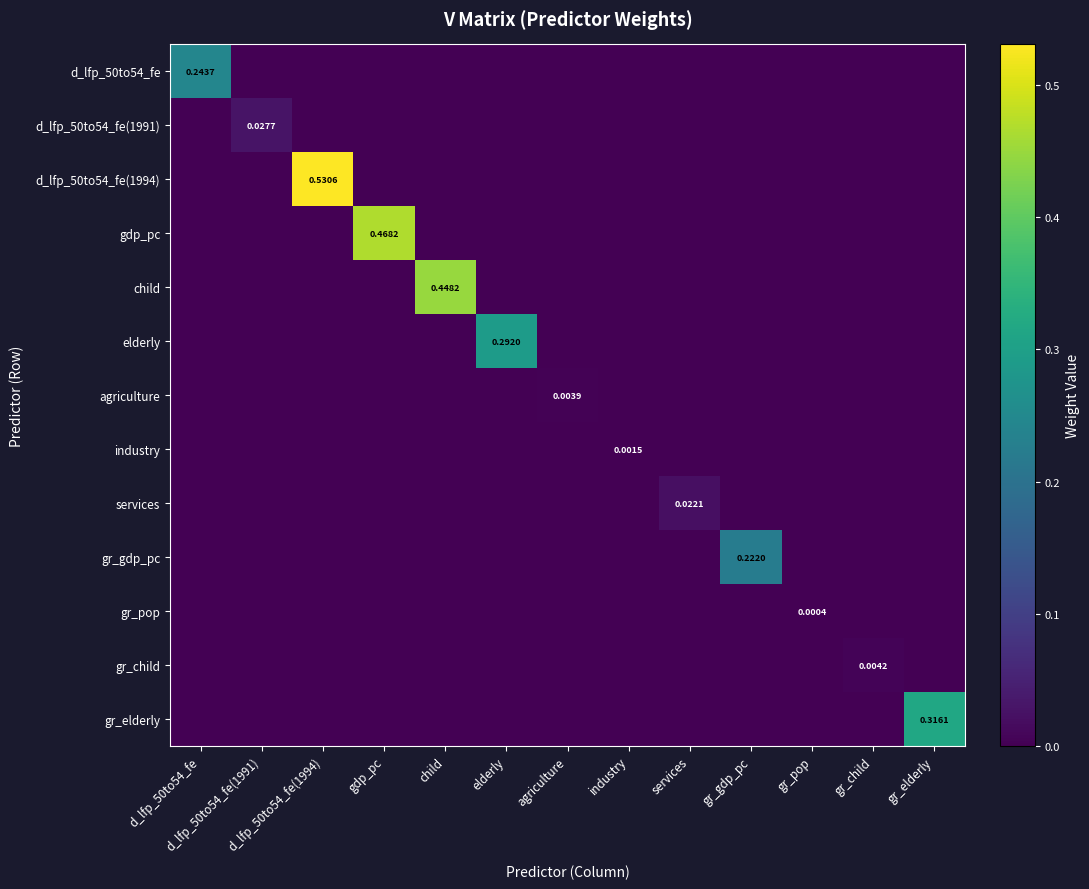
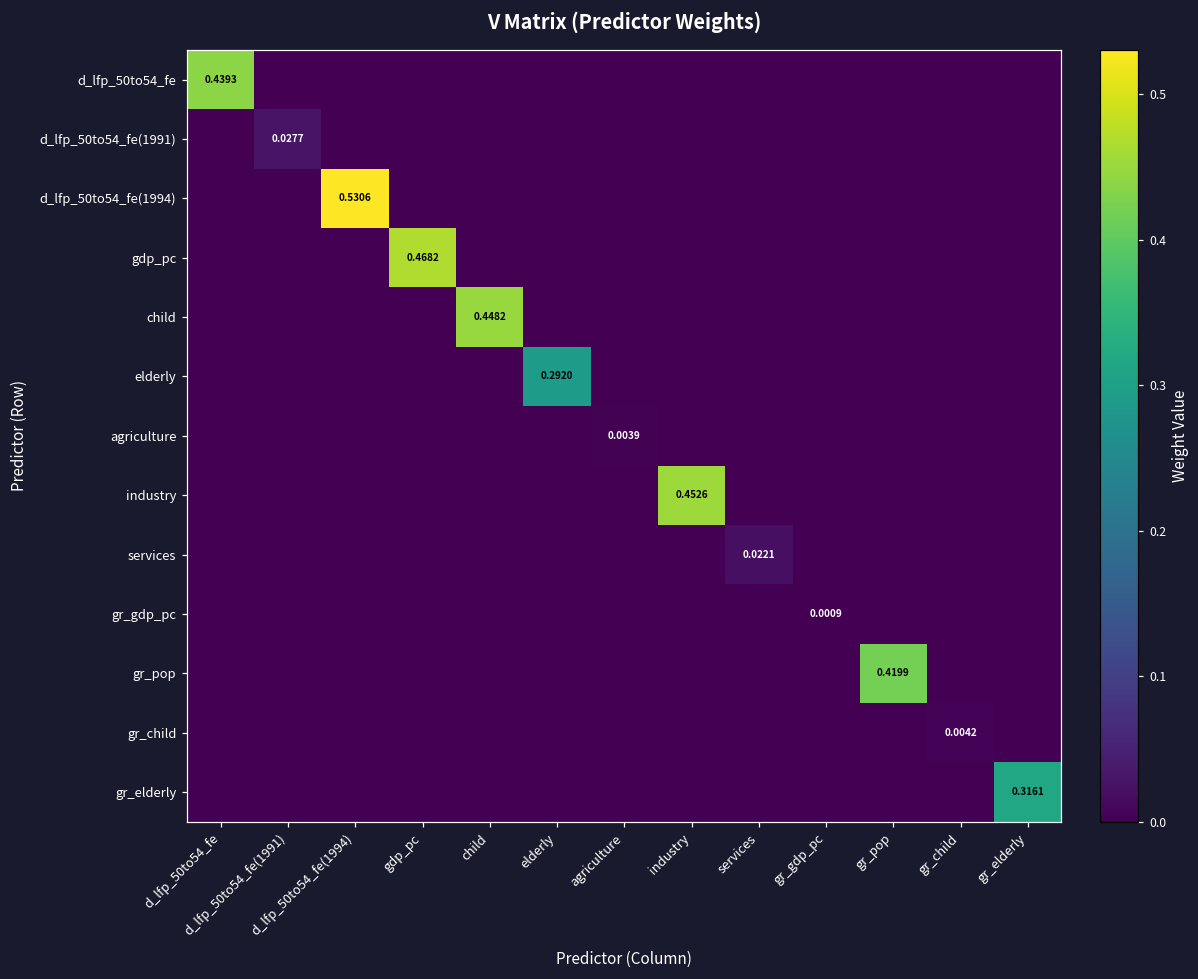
  {
    "d_lfp_50to54_fe": {
-     "d_lfp_50to54_fe": 0.2437
+     "d_lfp_50to54_fe": 0.4393
    },
    "d_lfp_50to54_fe(1991)": {
      "d_lfp_50to54_fe(1991)": 0.0277
    },
    "d_lfp_50to54_fe(1994)": {
      "d_lfp_50to54_fe(1994)": 0.5306
    },
    "gdp_pc": {
      "gdp_pc": 0.4682
    },
    "child": {
      "child": 0.4482
    },
    "elderly": {
      "elderly": 0.2920
    },
    "agriculture": {
      "agriculture": 0.0039
    },
    "industry": {
-     "industry": 0.0015
+     "industry": 0.4526
    },
    "services": {
      "services": 0.0221
    },
    "gr_gdp_pc": {
-     "gr_gdp_pc": 0.2220
+     "gr_gdp_pc": 0.0009
    },
    "gr_pop": {
-     "gr_pop": 0.0004
+     "gr_pop": 0.4199
    },
    "gr_child": {
      "gr_child": 0.0042
    },
    "gr_elderly": {
      "gr_elderly": 0.3161
    }
  }
